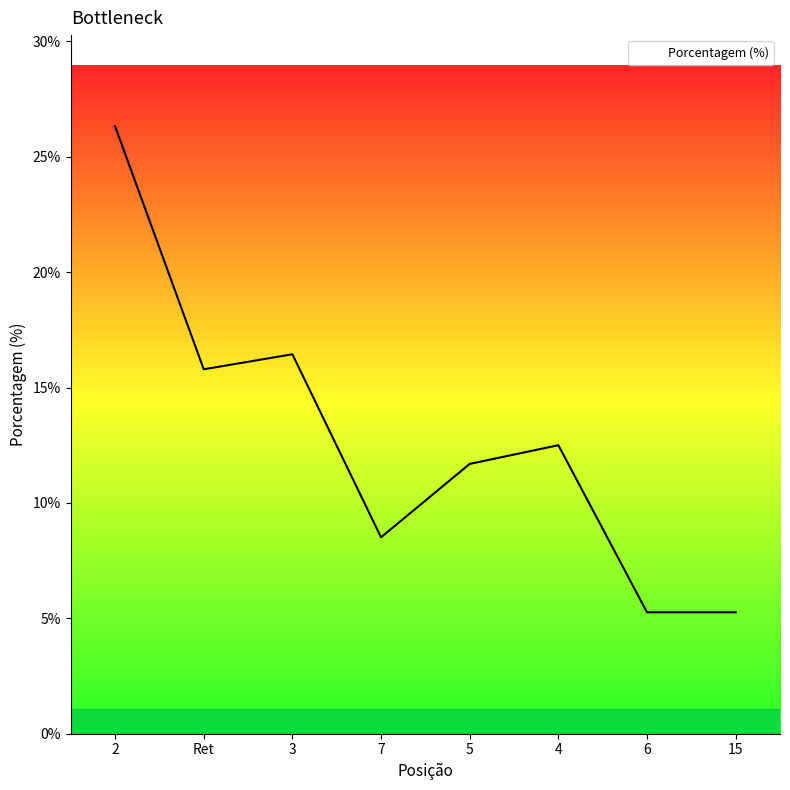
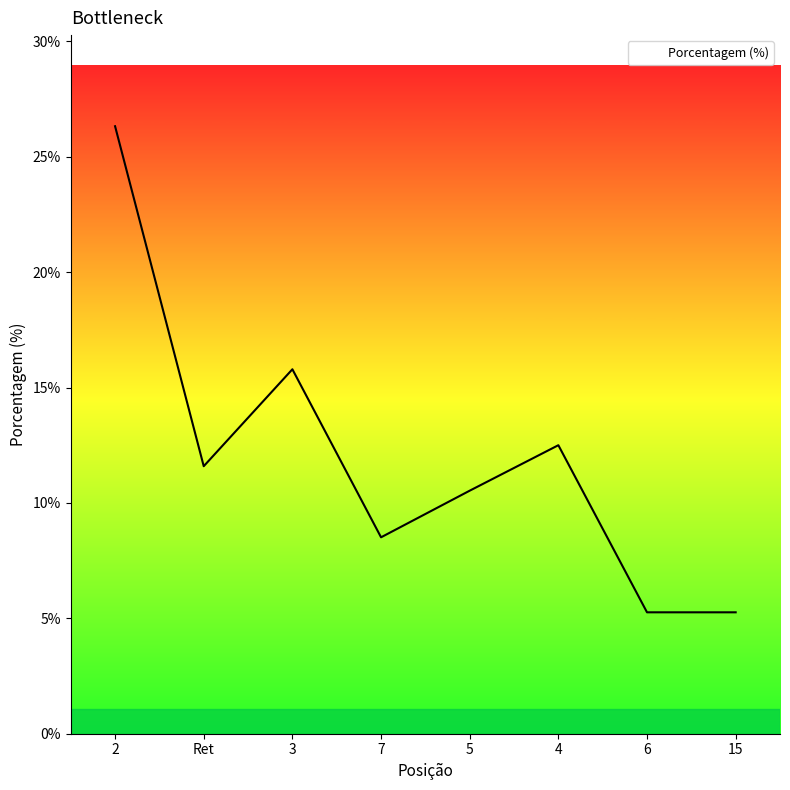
  {
    "2": "26.3%",
-   "Ret": "15.8%",
-   "3": "16.4%",
+   "Ret": "11.6%",
+   "3": "15.8%",
    "7": "8.5%",
-   "5": "11.7%",
+   "5": "10.5%",
    "4": "12.5%",
    "6": "5.3%",
    "15": "5.3%"
  }
